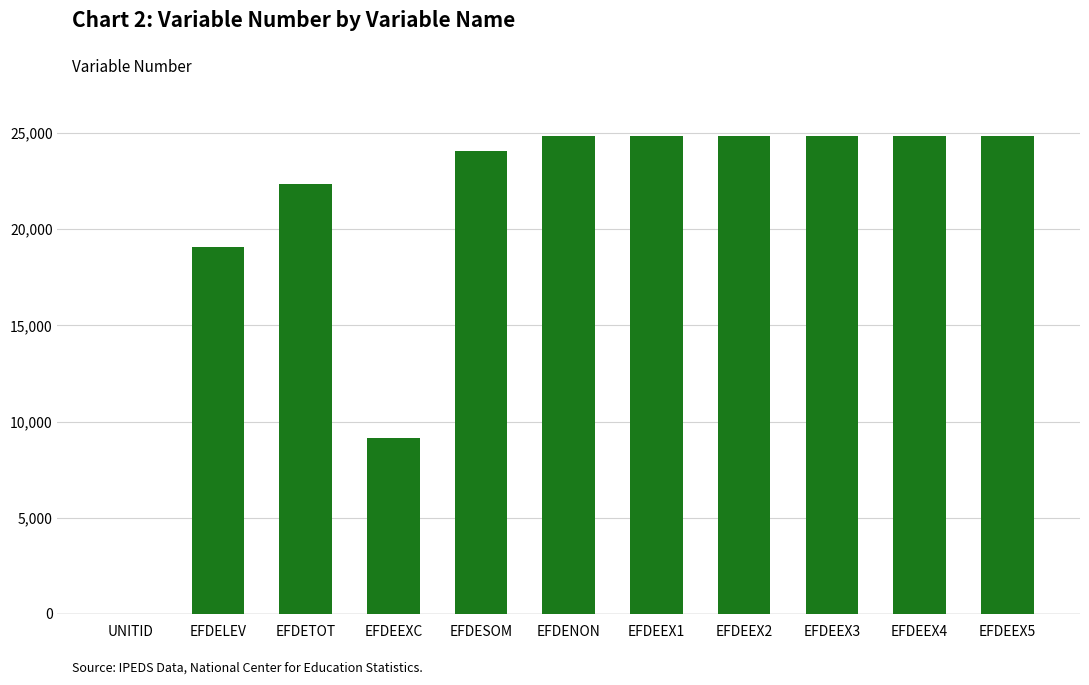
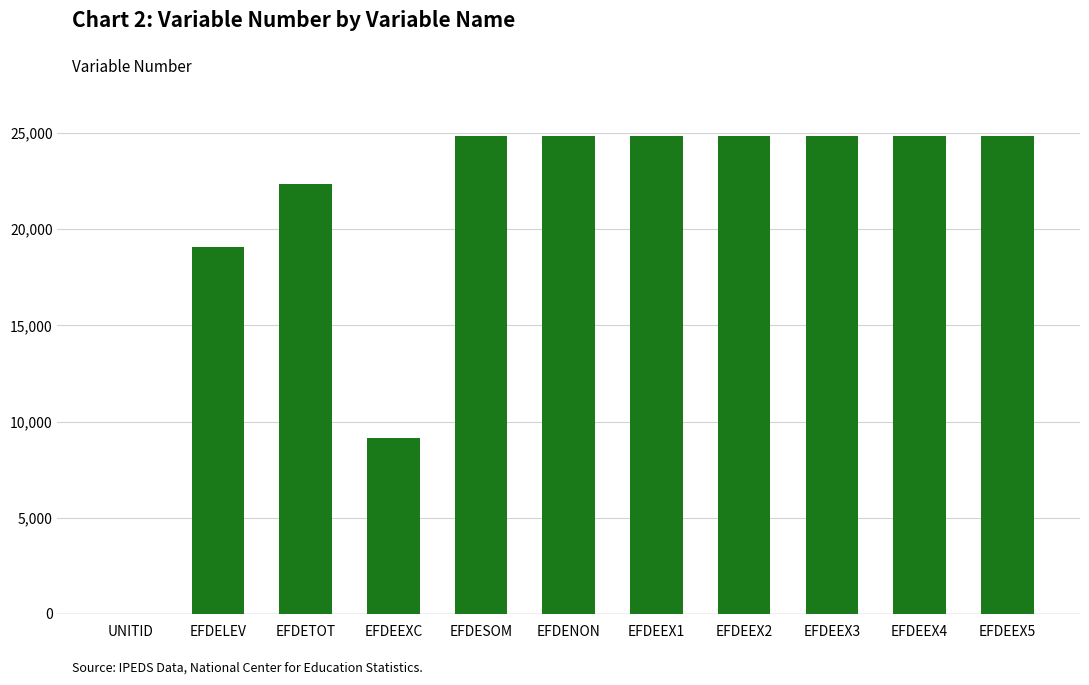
  {
    "EFDELEV": "19,100",
    "EFDETOT": "22,300",
    "EFDEEXC": "9,200",
-   "EFDESOM": "24,100",
+   "EFDESOM": "24,800",
    "EFDENON": "24,800",
    "EFDEEX1": "24,800",
    "EFDEEX2": "24,800",
    "EFDEEX3": "24,900",
    "EFDEEX4": "24,900",
    "EFDEEX5": "24,900"
  }
